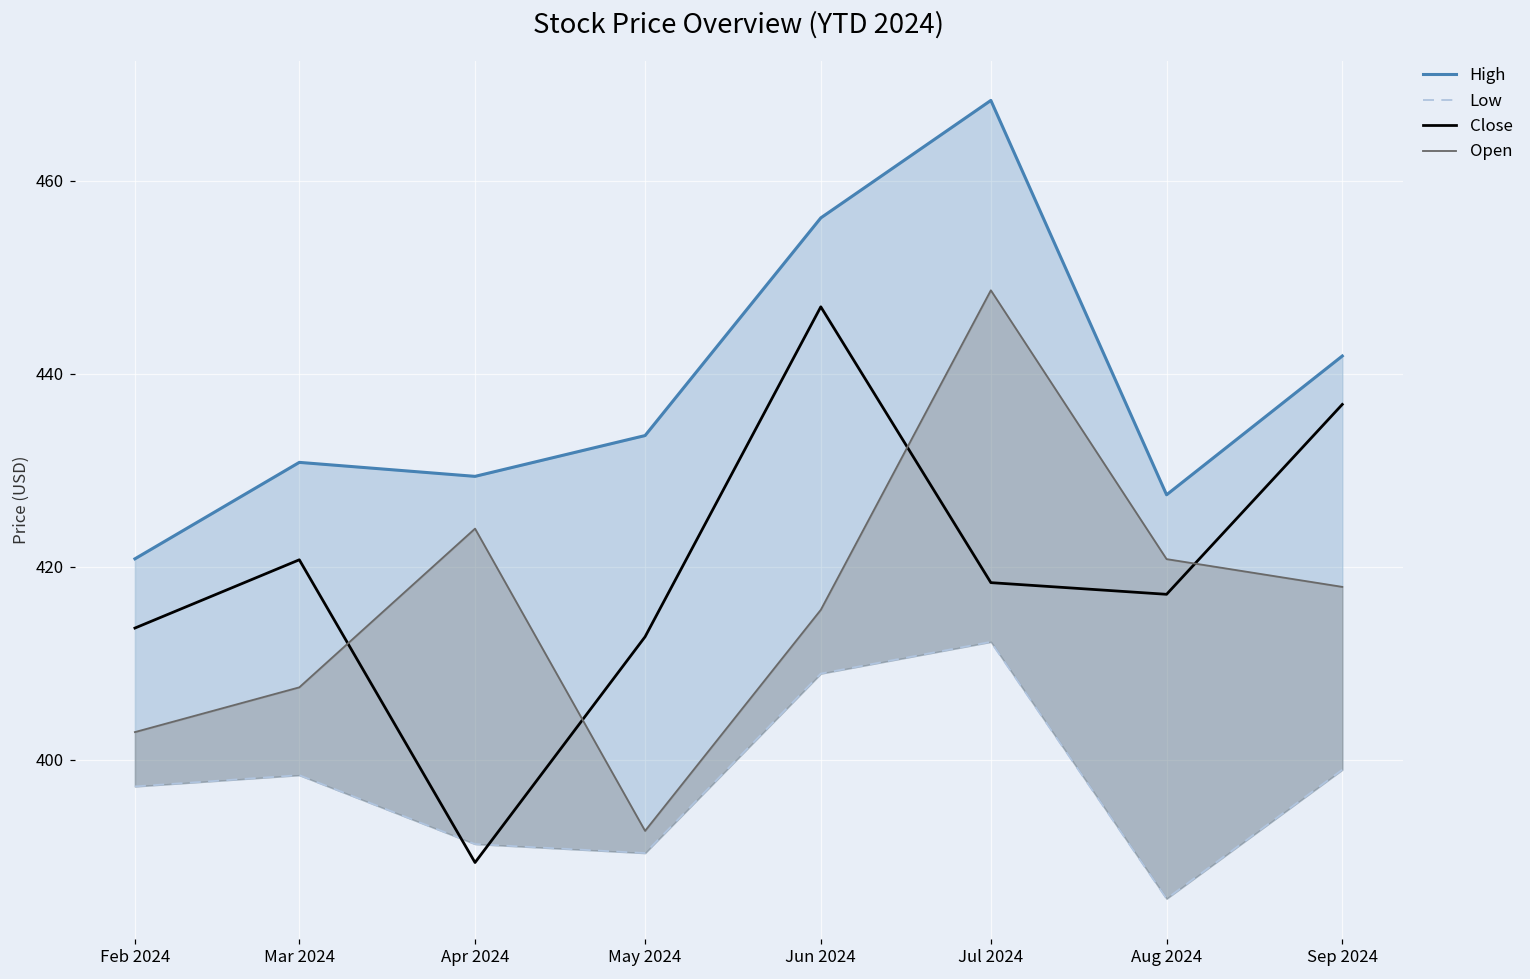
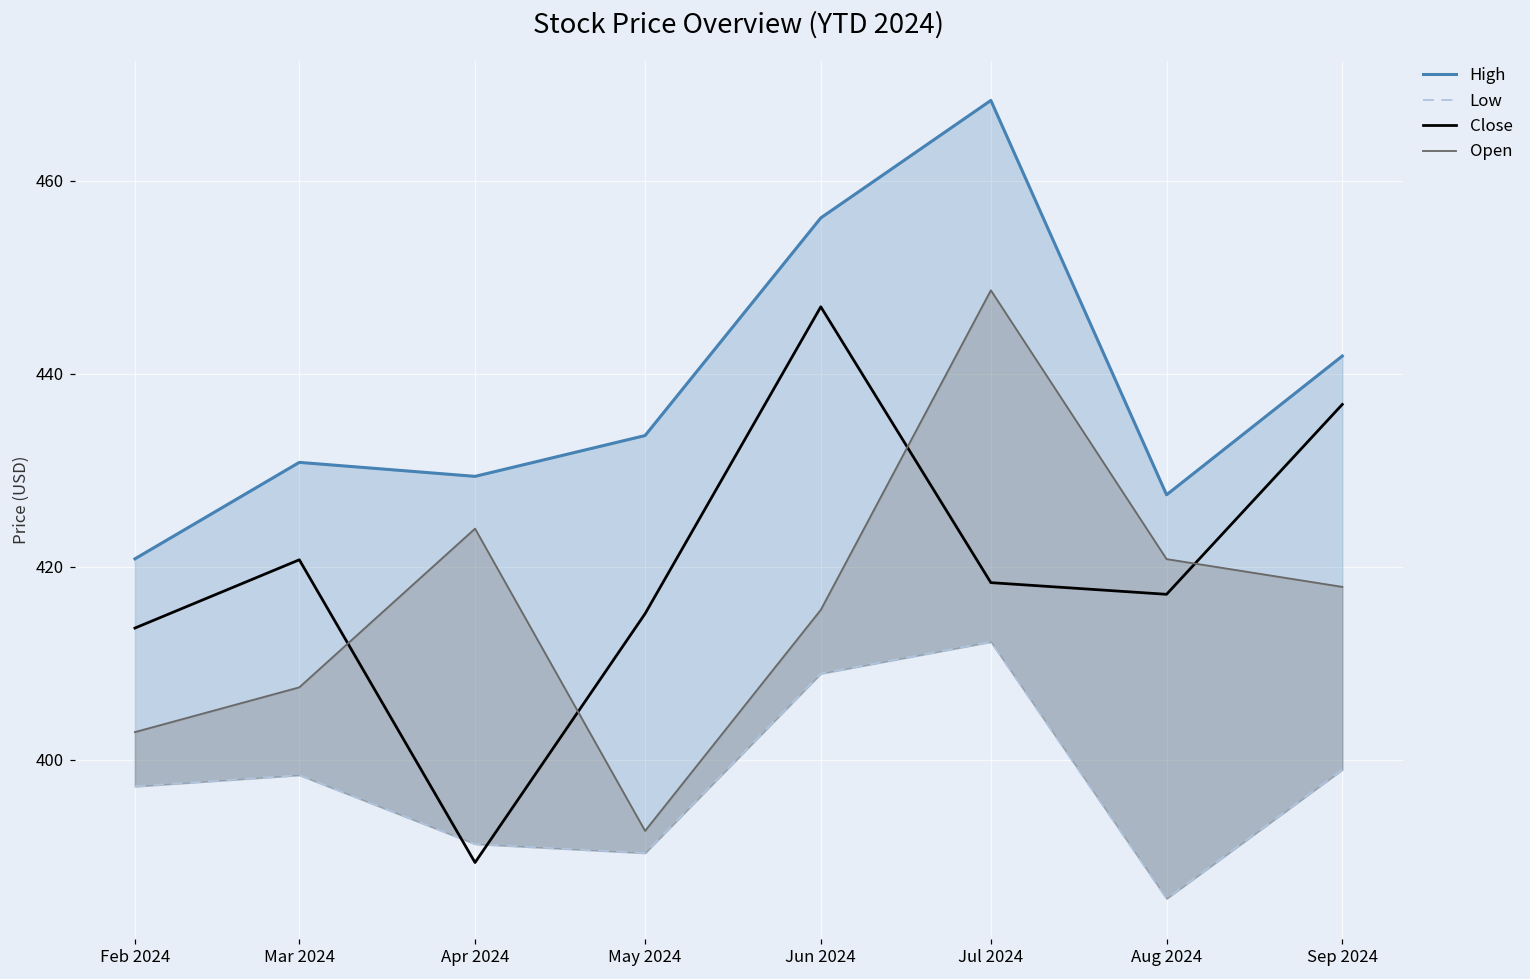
  {
    "High": {
      "Feb 2024": 421,
      "Mar 2024": 431,
      "Apr 2024": 429,
      "May 2024": 434,
      "Jun 2024": 456,
      "Jul 2024": 468,
      "Aug 2024": 427,
      "Sep 2024": 442
    },
    "Low": {
      "Feb 2024": 397,
      "Mar 2024": 398,
      "Apr 2024": 391,
      "May 2024": 390,
      "Jun 2024": 409,
      "Jul 2024": 412,
      "Aug 2024": 386,
      "Sep 2024": 399
    },
    "Close": {
      "Feb 2024": 414,
      "Mar 2024": 421,
      "Apr 2024": 389,
-     "May 2024": 413,
+     "May 2024": 415,
      "Jun 2024": 447,
      "Jul 2024": 418,
      "Aug 2024": 417,
      "Sep 2024": 437
    },
    "Open": {
      "Feb 2024": 403,
      "Mar 2024": 407,
      "Apr 2024": 424,
      "May 2024": 393,
      "Jun 2024": 416,
      "Jul 2024": 449,
      "Aug 2024": 421,
      "Sep 2024": 418
    }
  }
